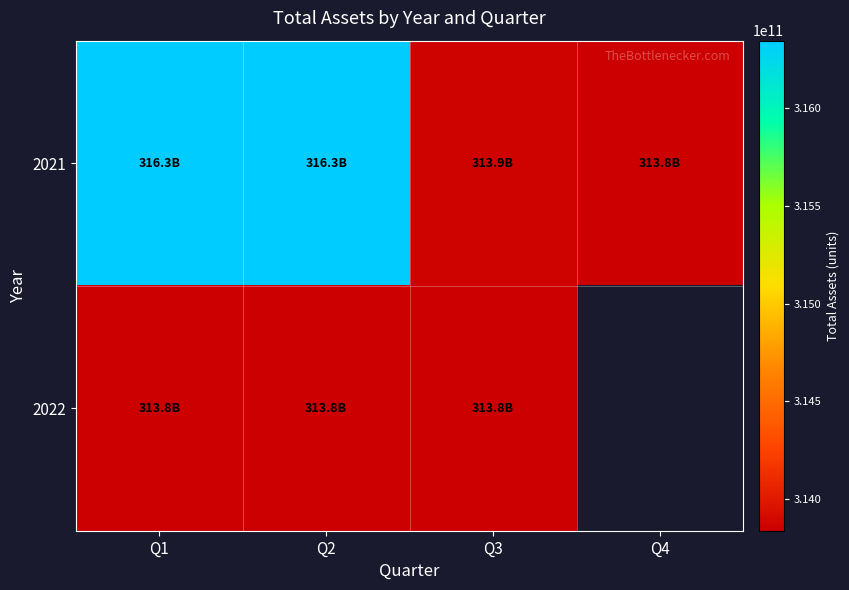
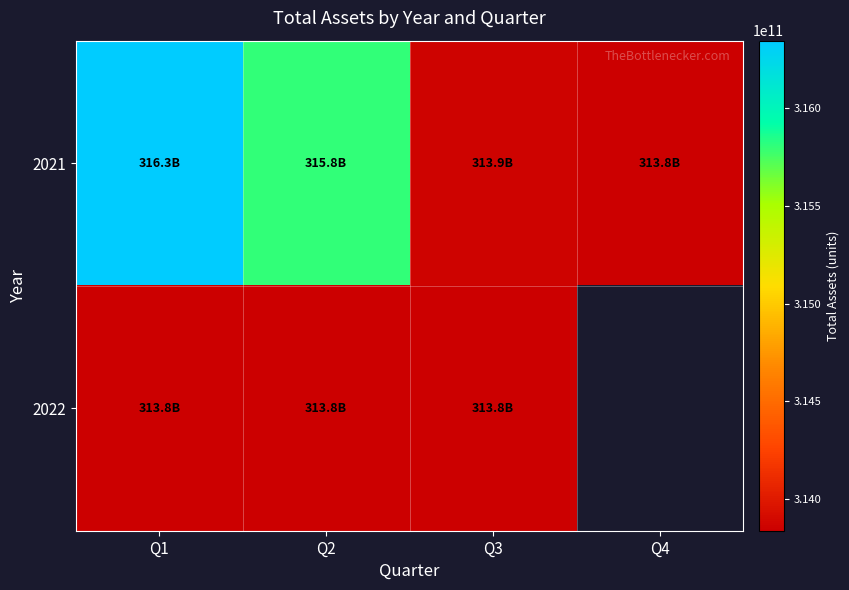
  {
    "2021": {
      "Q1": "316.3B",
-     "Q2": "316.3B",
+     "Q2": "315.8B",
      "Q3": "313.9B"
    },
    "2022": {
      "Q1": "313.8B",
      "Q2": "313.8B",
      "Q3": "313.8B"
    }
  }
